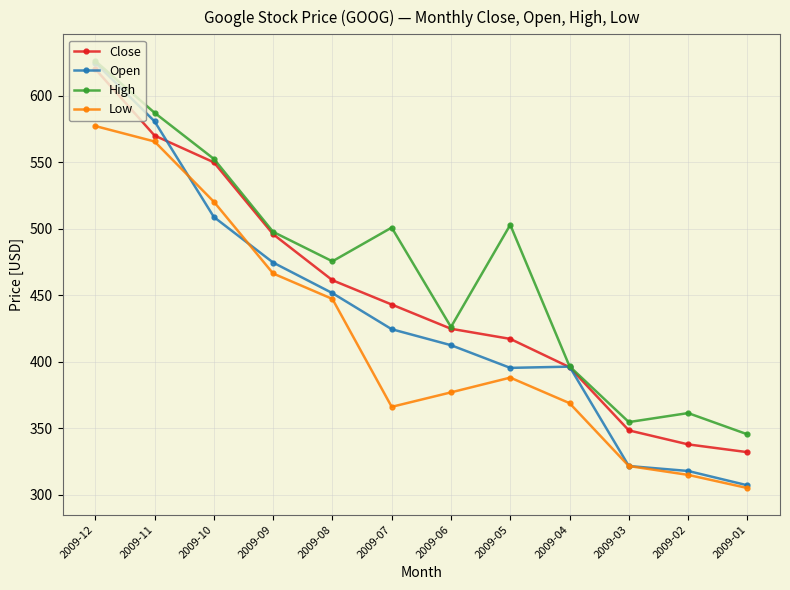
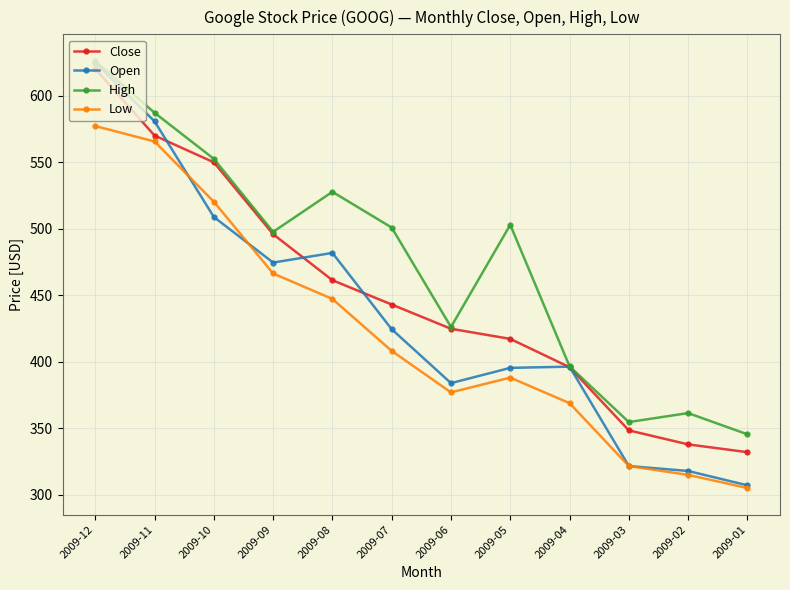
  {
    "Close": {
      "2009-11": 570,
      "2009-10": 550,
      "2009-08": 461,
      "2009-07": 443,
      "2009-05": 417,
      "2009-03": 349,
      "2009-02": 338,
      "2009-01": 332
    },
    "Open": {
      "2009-11": 581,
      "2009-10": 509,
      "2009-09": 475,
-     "2009-08": 452,
+     "2009-08": 482,
      "2009-07": 425,
-     "2009-06": 413,
+     "2009-06": 384,
      "2009-05": 395,
      "2009-02": 318,
      "2009-01": 307
    },
    "High": {
      "2009-11": 587,
      "2009-10": 552,
-     "2009-08": 476,
+     "2009-08": 528,
      "2009-07": 501,
      "2009-05": 503,
      "2009-03": 355,
      "2009-02": 362,
      "2009-01": 346
    },
    "Low": {
      "2009-12": 577,
      "2009-11": 566,
      "2009-10": 520,
      "2009-09": 466,
      "2009-08": 447,
-     "2009-07": 366,
+     "2009-07": 408,
      "2009-06": 377,
      "2009-05": 388,
      "2009-04": 369,
      "2009-02": 315,
      "2009-01": 305
    }
  }
